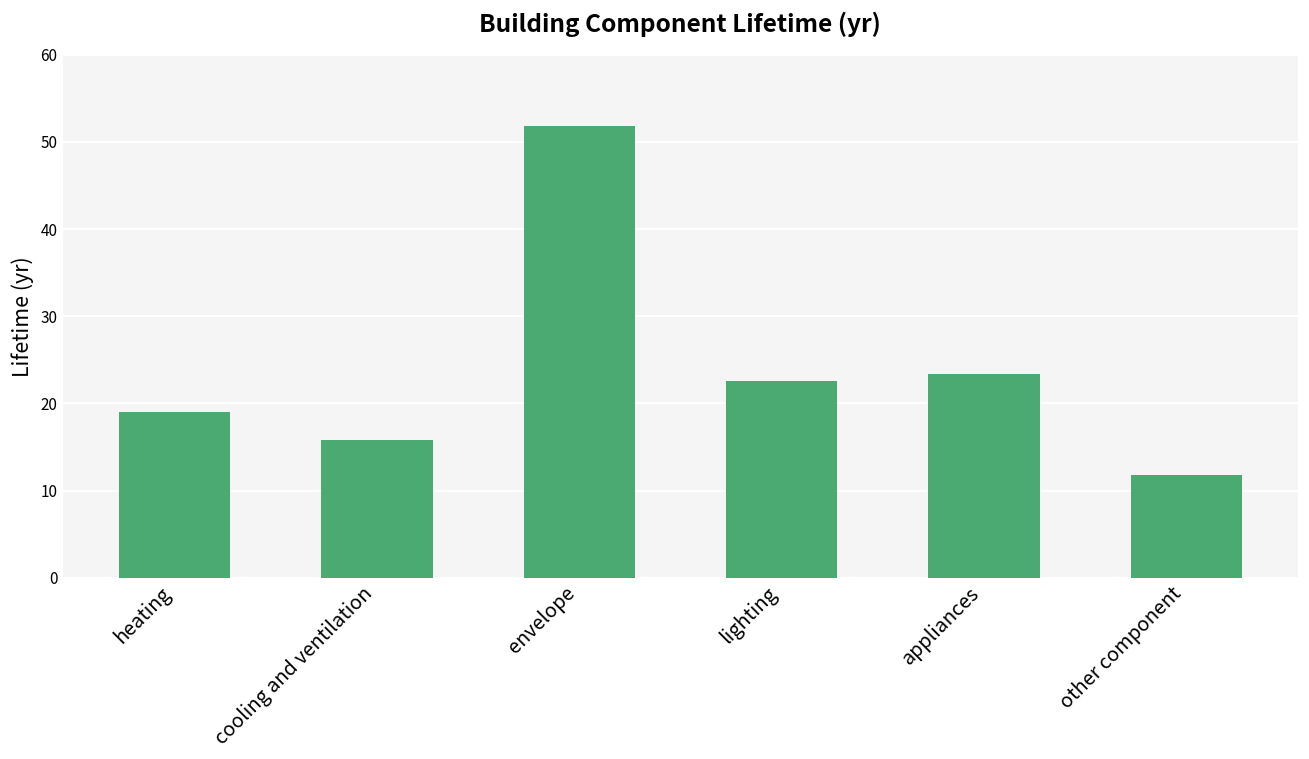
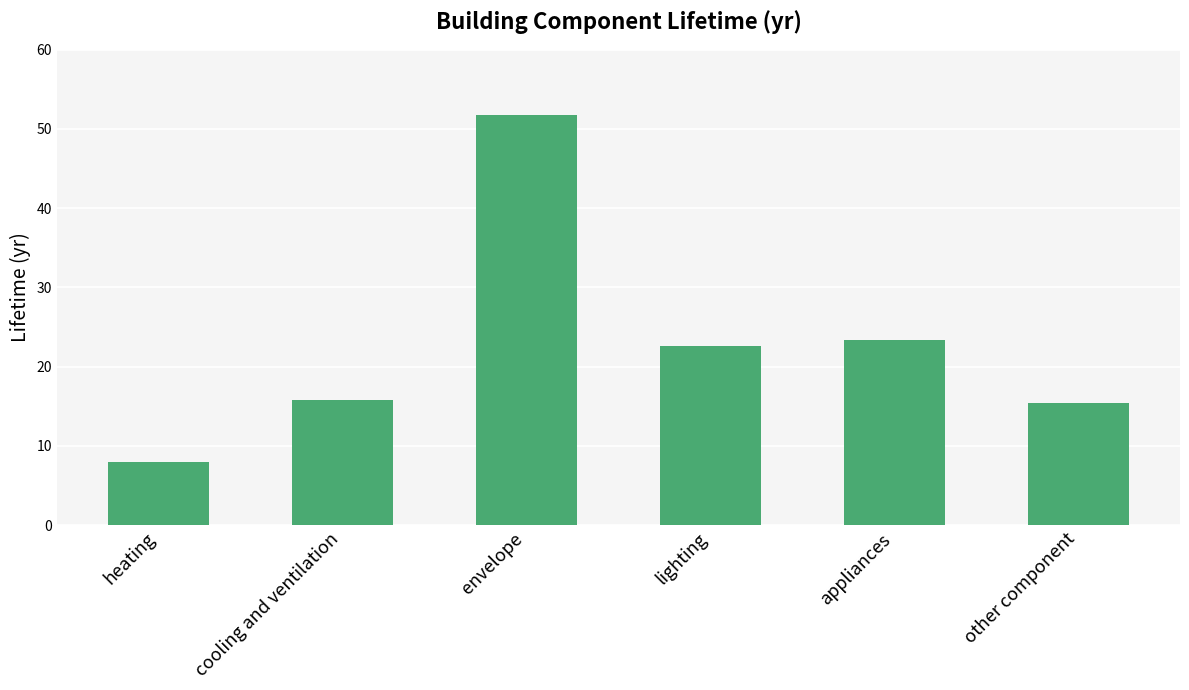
  {
-   "heating": 19,
+   "heating": 8,
    "cooling and ventilation": 16,
    "envelope": 52,
    "lighting": 23,
    "appliances": 23,
-   "other component": 12
+   "other component": 15
  }
